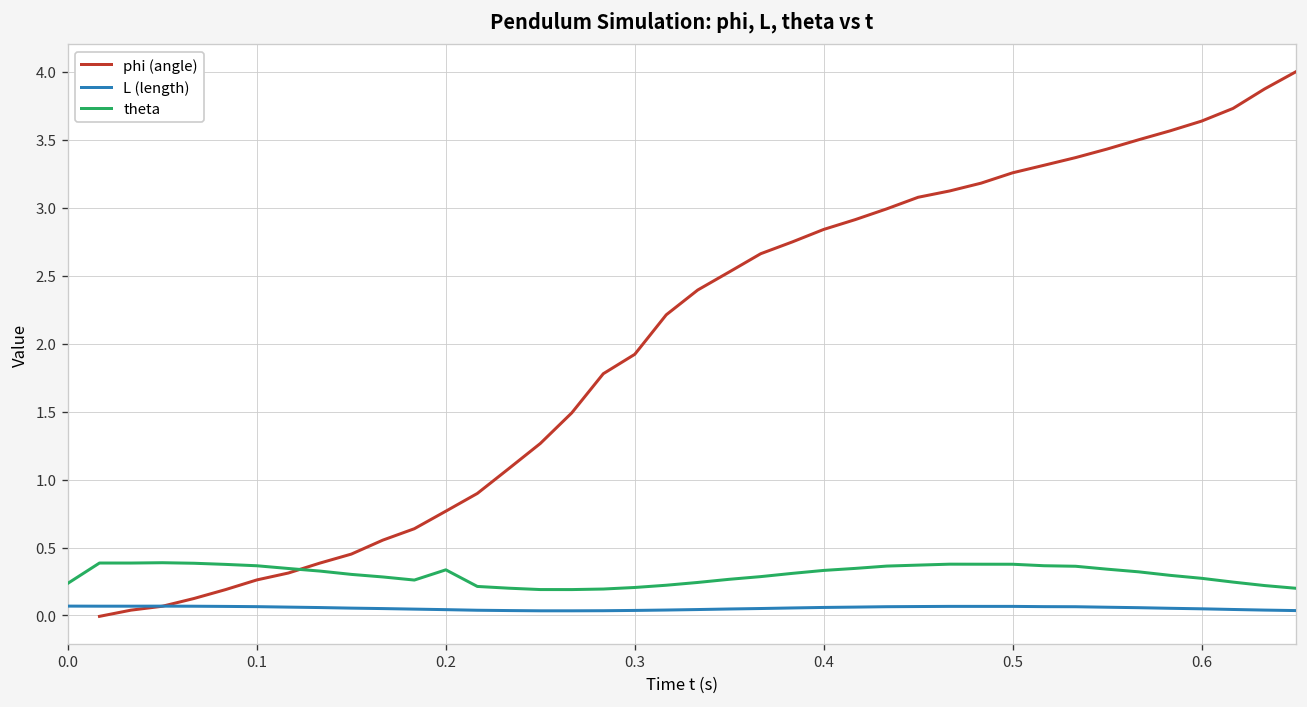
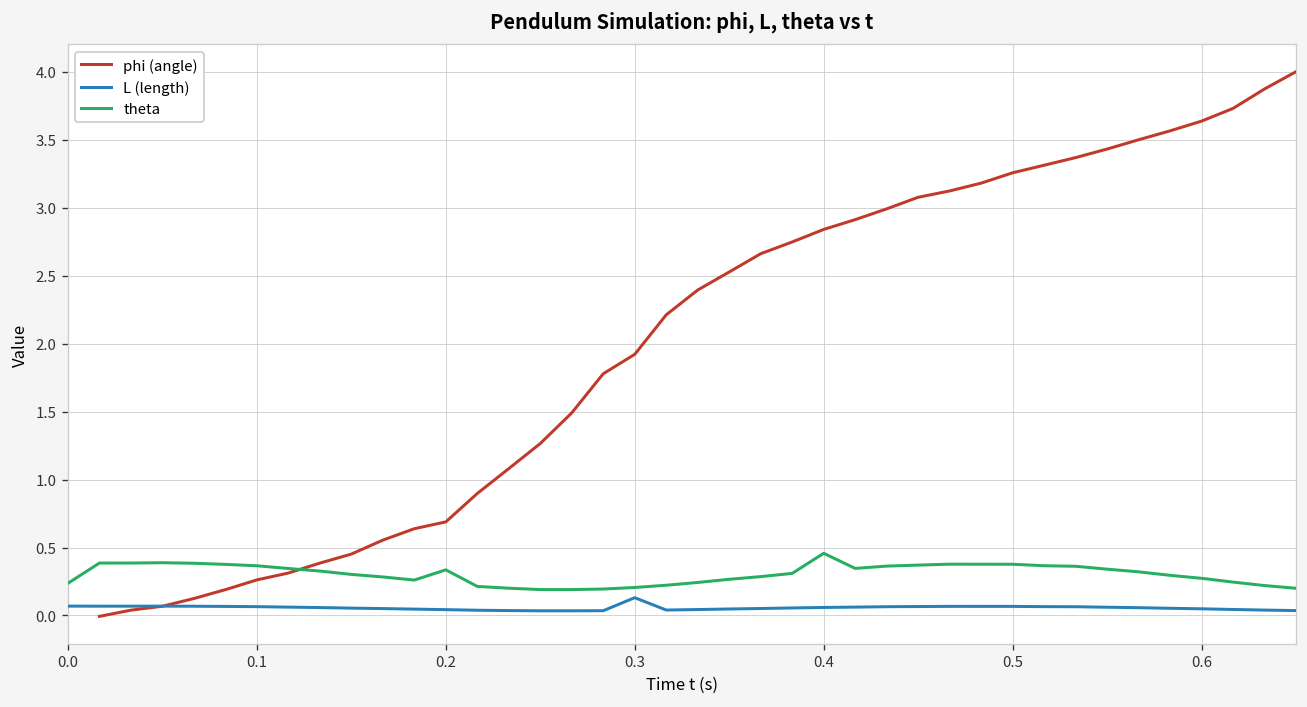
  {
    "phi (angle)": {
      "0.1": 0.26,
-     "0.2": 0.77,
+     "0.2": 0.69,
      "0.3": 1.92,
      "0.4": 2.84,
      "0.5": 3.26,
      "0.6": 3.64
    },
    "L (length)": {
      "0.0": 0.07,
      "0.1": 0.07,
      "0.2": 0.04,
-     "0.3": 0.04,
+     "0.3": 0.13,
      "0.4": 0.06,
      "0.5": 0.07,
      "0.6": 0.05
    },
    "theta": {
      "0.0": 0.24,
      "0.1": 0.37,
      "0.2": 0.34,
      "0.3": 0.21,
-     "0.4": 0.33,
+     "0.4": 0.46,
      "0.5": 0.38,
      "0.6": 0.27
    }
  }
